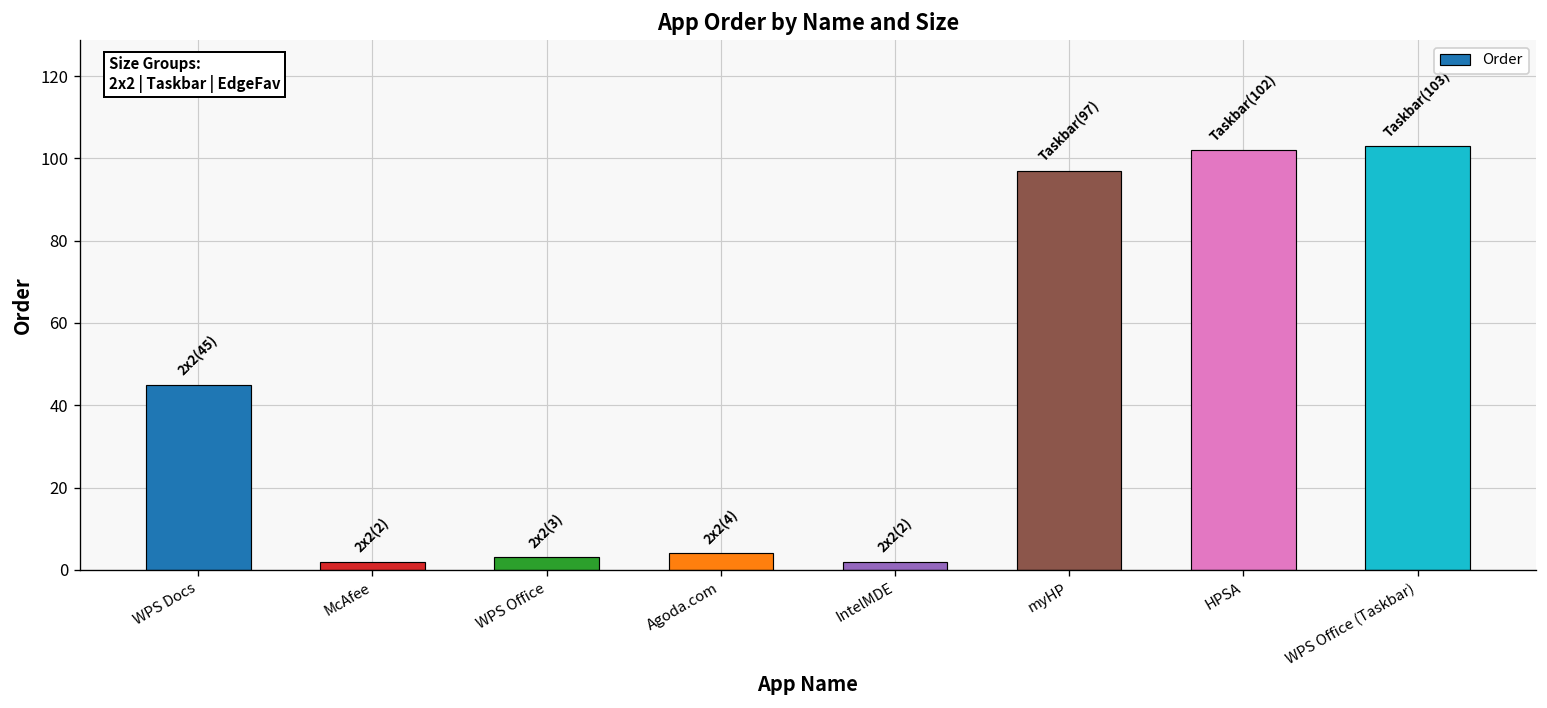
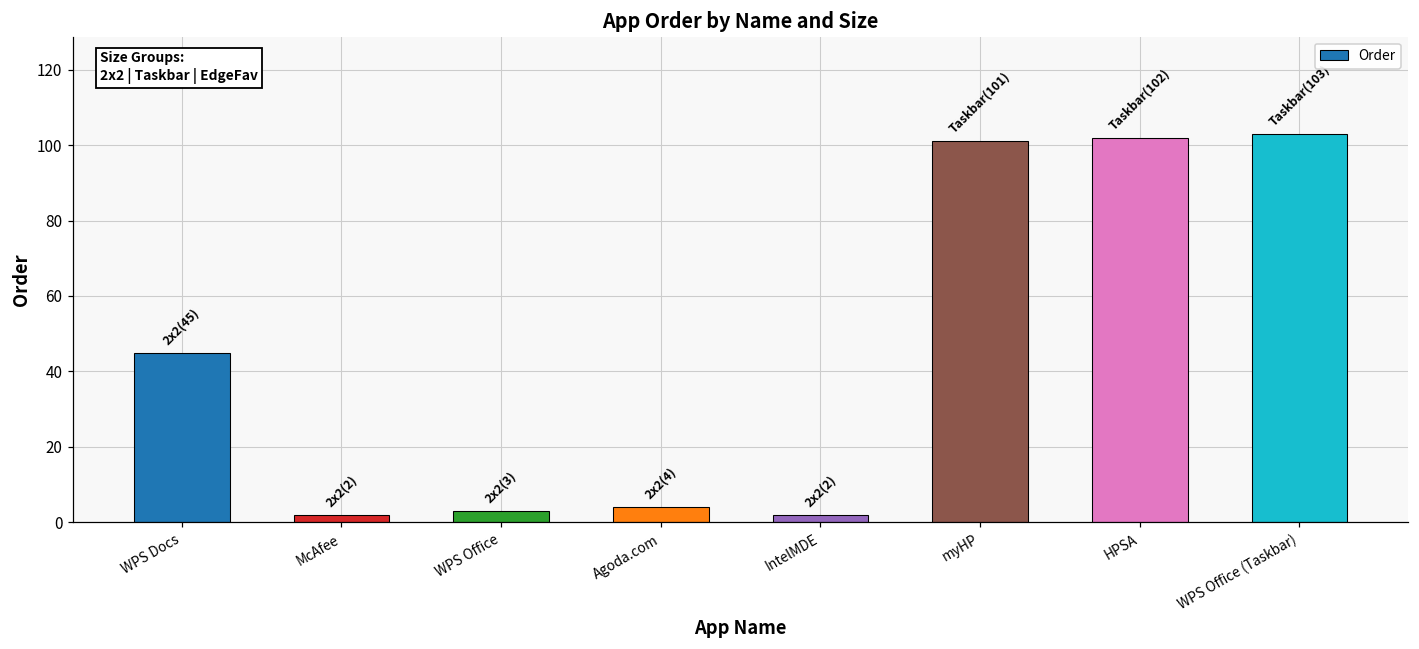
  {
    "WPS Docs": "(45)",
    "McAfee": "2x2(2)",
    "WPS Office": "(3)",
    "Agoda.com": "(4)",
    "IntelMDE": "2x2(2)",
-   "myHP": "(97)",
+   "myHP": "(101)",
    "HPSA": "(102)"
  }
